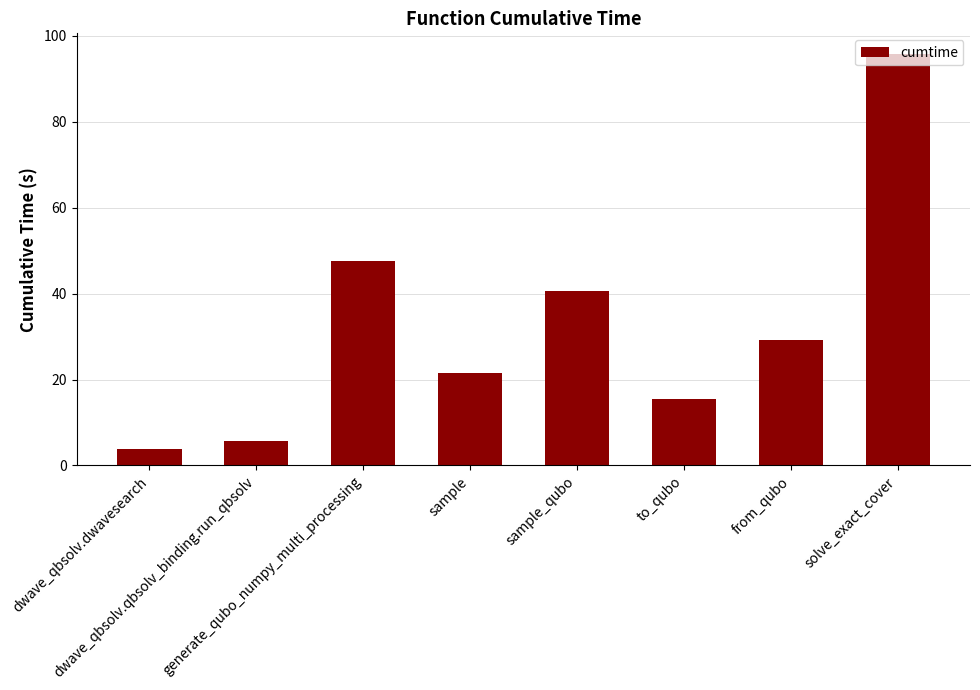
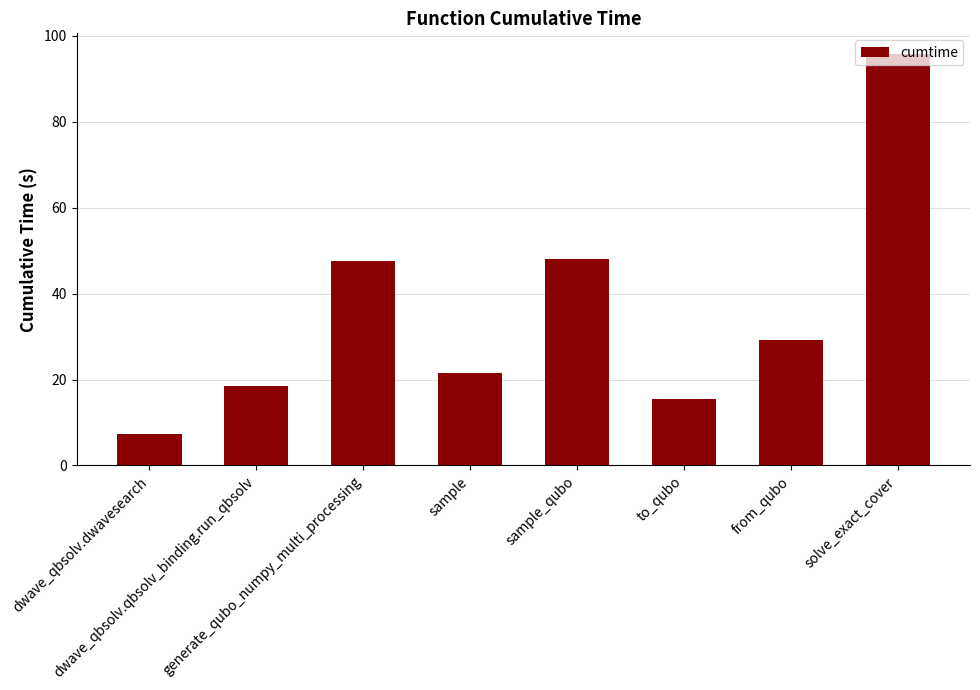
  {
-   "dwave_qbsolv.dwavesearch": 4,
-   "dwave_qbsolv.qbsolv_binding.run_qbsolv": 6,
+   "dwave_qbsolv.dwavesearch": 7,
+   "dwave_qbsolv.qbsolv_binding.run_qbsolv": 18,
    "generate_qubo_numpy_multi_processing": 48,
    "sample": 21,
-   "sample_qubo": 41,
+   "sample_qubo": 48,
    "to_qubo": 16,
    "from_qubo": 29
  }
